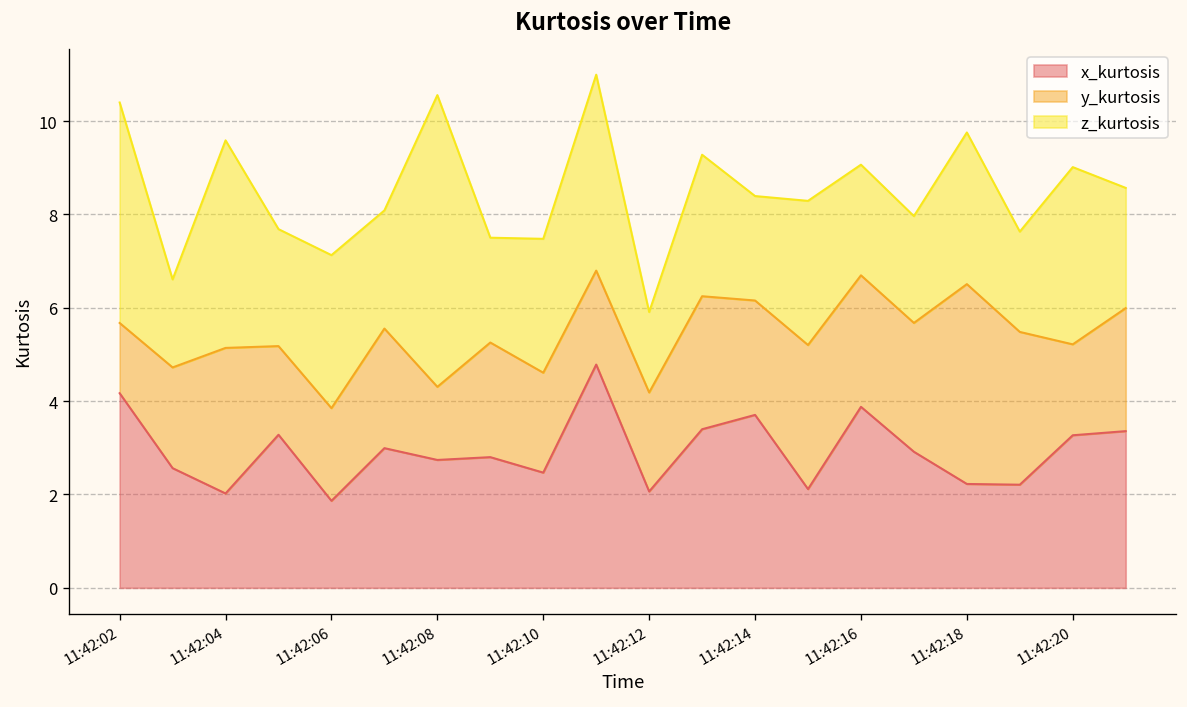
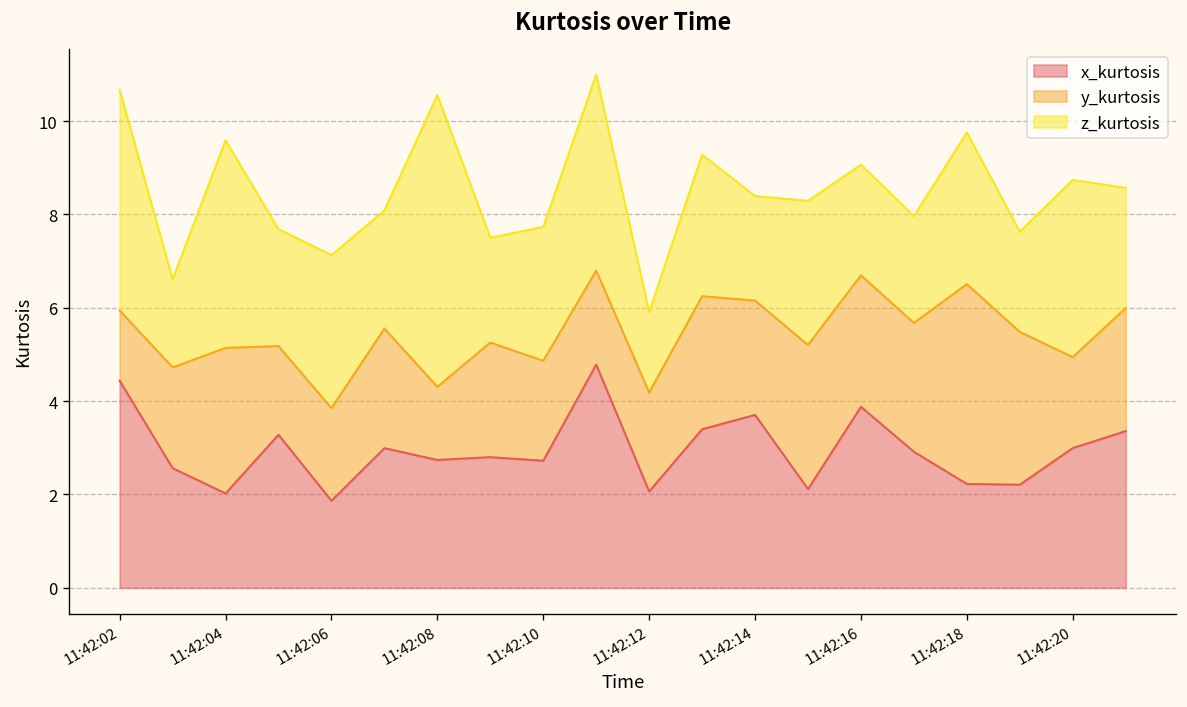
  {
    "x_kurtosis": {
-     "11:42:02": 4.2,
+     "11:42:02": 4.4,
      "11:42:04": 2.0,
      "11:42:06": 1.9,
      "11:42:08": 2.7,
-     "11:42:10": 2.5,
+     "11:42:10": 2.7,
      "11:42:12": 2.1,
      "11:42:14": 3.7,
      "11:42:16": 3.9,
      "11:42:18": 2.2,
-     "11:42:20": 3.3
+     "11:42:20": 3.0
    }
  }
